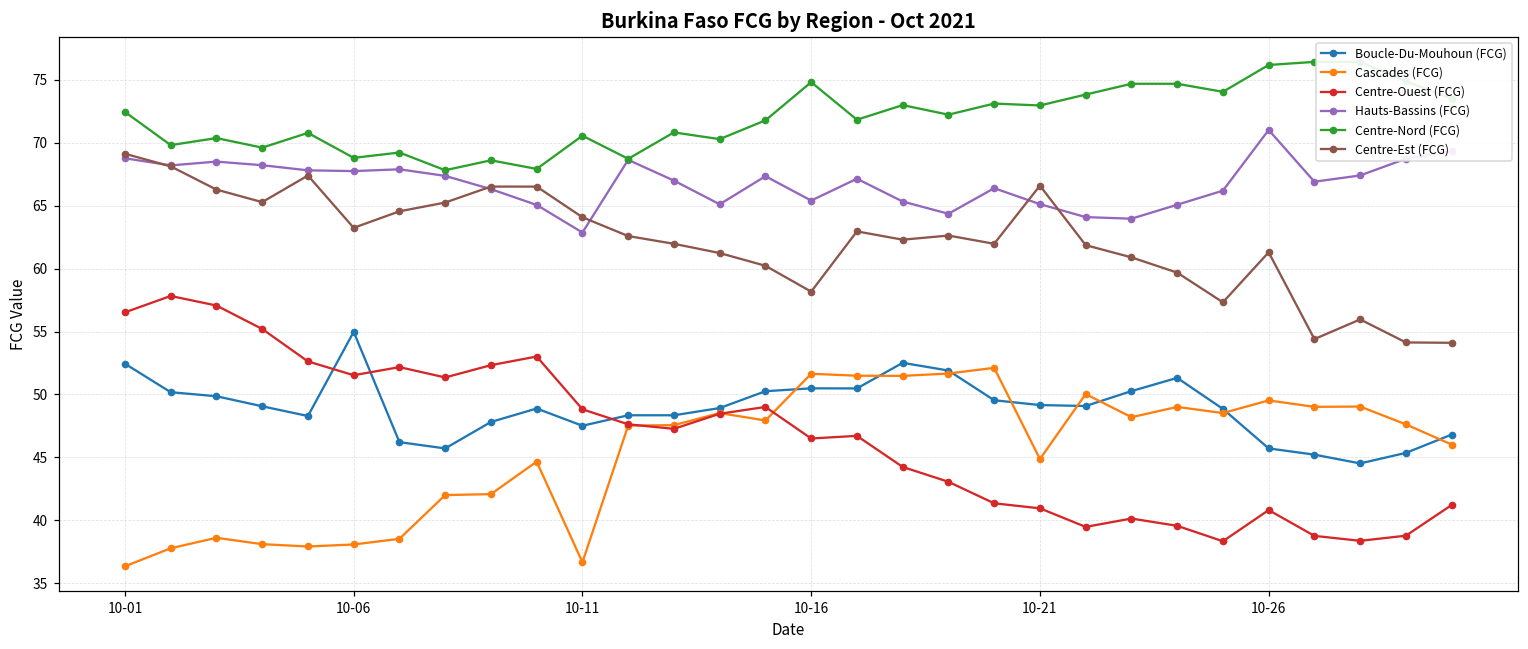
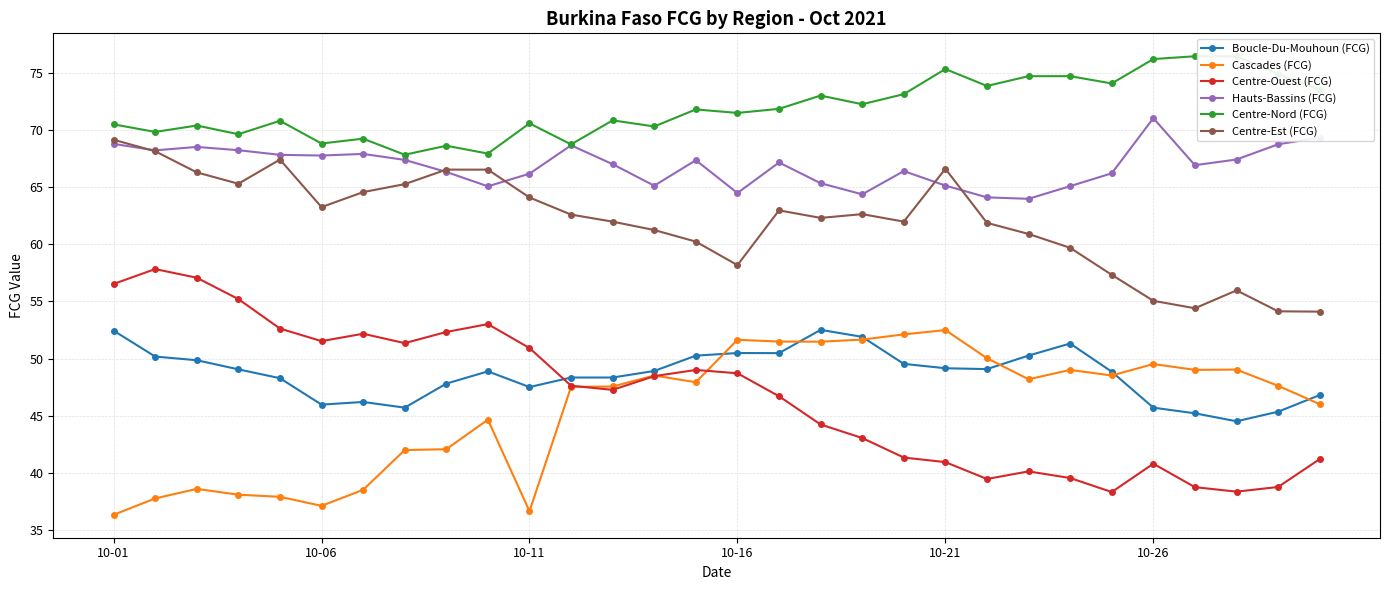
  {
    "Boucle-Du-Mouhoun (FCG)": {
      "10-01": 52.4,
-     "10-06": 55.0,
+     "10-06": 46.0,
      "10-11": 47.5,
      "10-16": 50.5,
      "10-21": 49.2,
      "10-26": 45.7
    },
    "Cascades (FCG)": {
      "10-01": 36.3,
-     "10-06": 38.1,
+     "10-06": 37.1,
      "10-11": 36.7,
      "10-16": 51.6,
-     "10-21": 44.9,
+     "10-21": 52.5,
      "10-26": 49.5
    },
    "Centre-Ouest (FCG)": {
      "10-01": 56.5,
      "10-06": 51.5,
-     "10-11": 48.8,
-     "10-16": 46.5,
+     "10-11": 50.9,
+     "10-16": 48.7,
      "10-21": 40.9,
      "10-26": 40.8
    },
    "Hauts-Bassins (FCG)": {
      "10-01": 68.8,
      "10-06": 67.7,
-     "10-11": 62.9,
-     "10-16": 65.4,
+     "10-11": 66.2,
+     "10-16": 64.5,
      "10-21": 65.1,
      "10-26": 71.0
    },
    "Centre-Nord (FCG)": {
-     "10-01": 72.5,
+     "10-01": 70.5,
      "10-06": 68.8,
      "10-11": 70.6,
-     "10-16": 74.8,
-     "10-21": 73.0,
+     "10-16": 71.5,
+     "10-21": 75.3,
      "10-26": 76.2
    },
    "Centre-Est (FCG)": {
      "10-01": 69.1,
      "10-06": 63.2,
      "10-11": 64.1,
      "10-16": 58.2,
      "10-21": 66.6,
-     "10-26": 61.3
+     "10-26": 55.0
    }
  }
